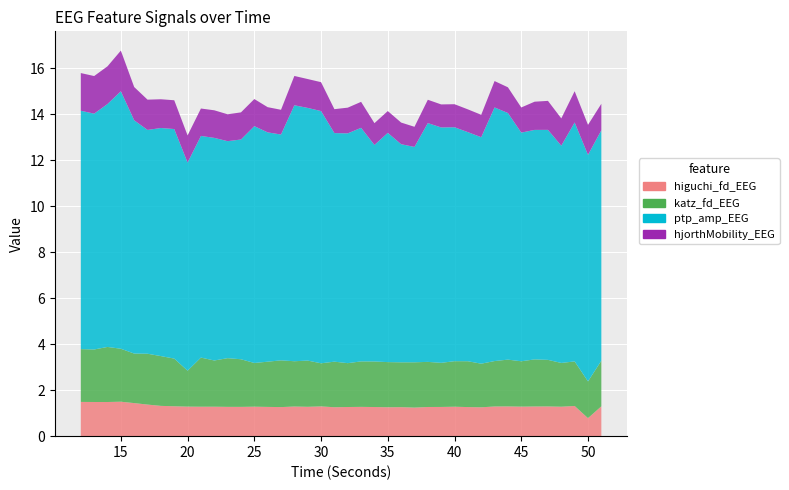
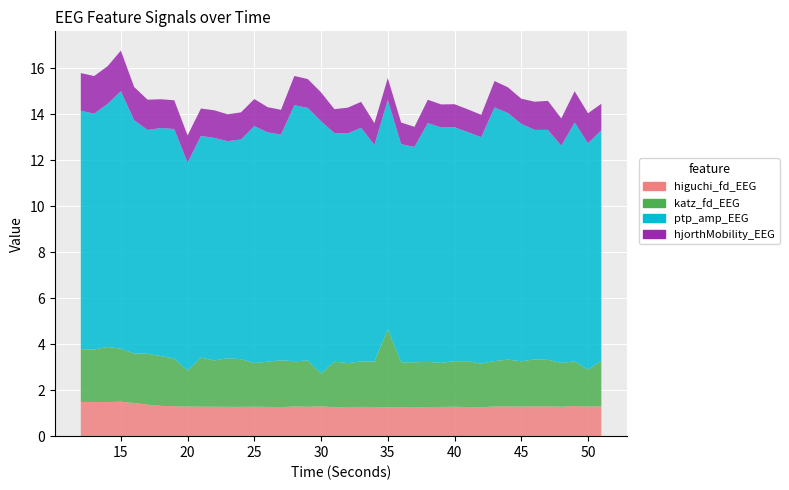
  {
    "higuchi_fd_EEG": {
      "15": 1.5,
      "20": 1.3,
      "25": 1.3,
      "30": 1.3,
      "35": 1.3,
      "40": 1.3,
      "45": 1.3,
-     "50": 0.8
+     "50": 1.3
    },
    "katz_fd_EEG": {
      "15": 2.3,
      "20": 1.6,
      "25": 1.9,
-     "30": 1.9,
-     "35": 2.0,
+     "30": 1.4,
+     "35": 3.4,
      "40": 2.0,
      "45": 2.0,
      "50": 1.6
    },
    "ptp_amp_EEG": {
      "15": 11.2,
      "20": 9.0,
      "25": 10.3,
      "30": 11.0,
      "35": 10.0,
      "40": 10.2,
-     "45": 9.9,
+     "45": 10.3,
      "50": 9.8
    },
    "hjorthMobility_EEG": {
      "15": 1.8,
      "20": 1.2,
      "25": 1.2,
      "30": 1.3,
      "35": 0.9,
      "40": 1.0,
      "45": 1.1,
      "50": 1.3
    }
  }
